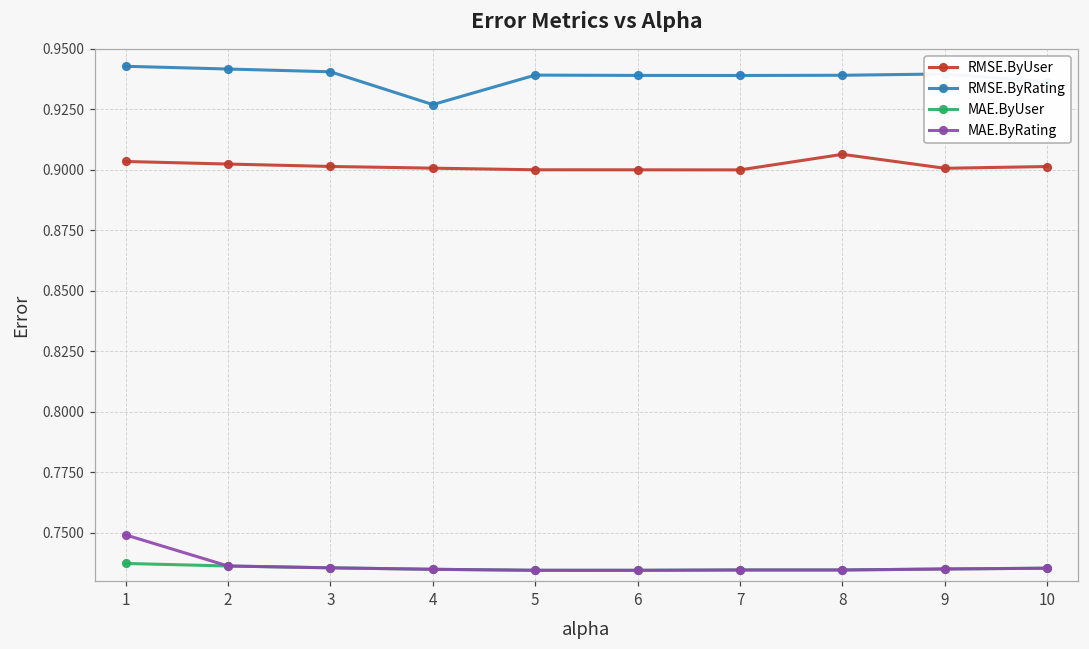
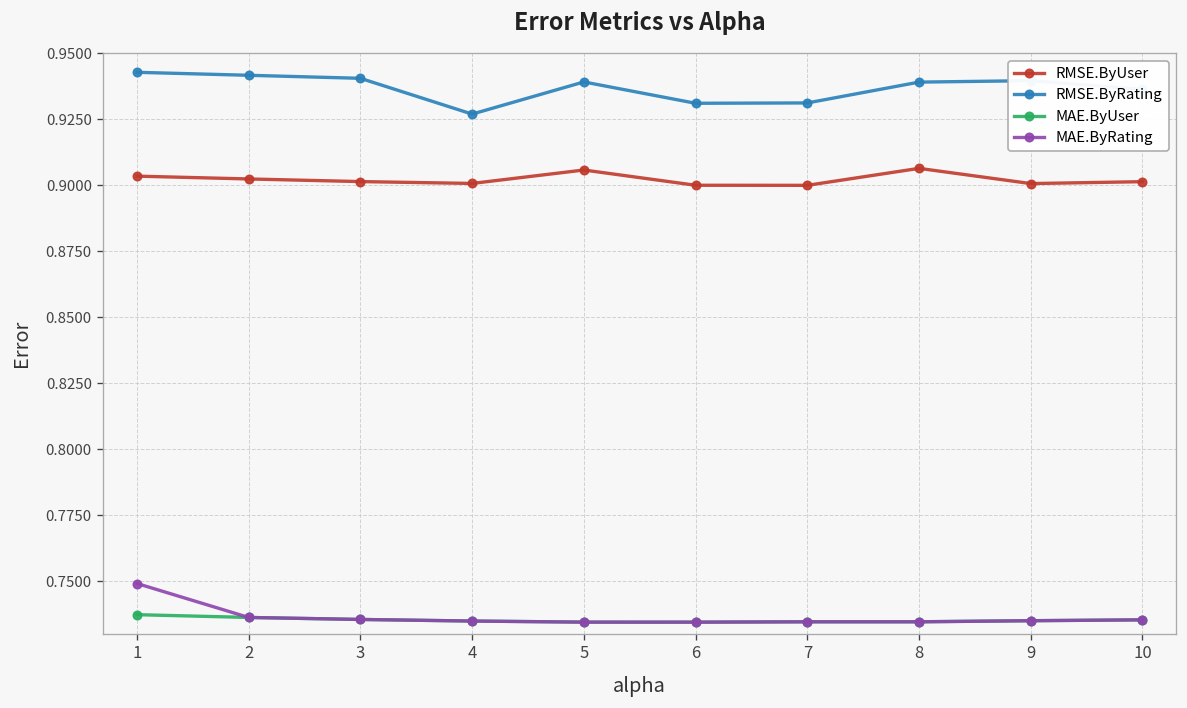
  {
    "RMSE.ByUser": {
      "1": 0.903,
      "2": 0.902,
      "3": 0.901,
      "4": 0.901,
-     "5": 0.900,
+     "5": 0.906,
      "6": 0.900,
      "7": 0.900,
      "8": 0.906,
      "9": 0.901,
      "10": 0.901
    },
    "RMSE.ByRating": {
      "1": 0.943,
      "2": 0.942,
      "3": 0.941,
      "4": 0.927,
      "5": 0.939,
-     "6": 0.939,
-     "7": 0.939,
+     "6": 0.931,
+     "7": 0.931,
      "8": 0.939
    },
    "MAE.ByUser": {
      "1": 0.737
    },
    "MAE.ByRating": {
      "1": 0.749
    }
  }
